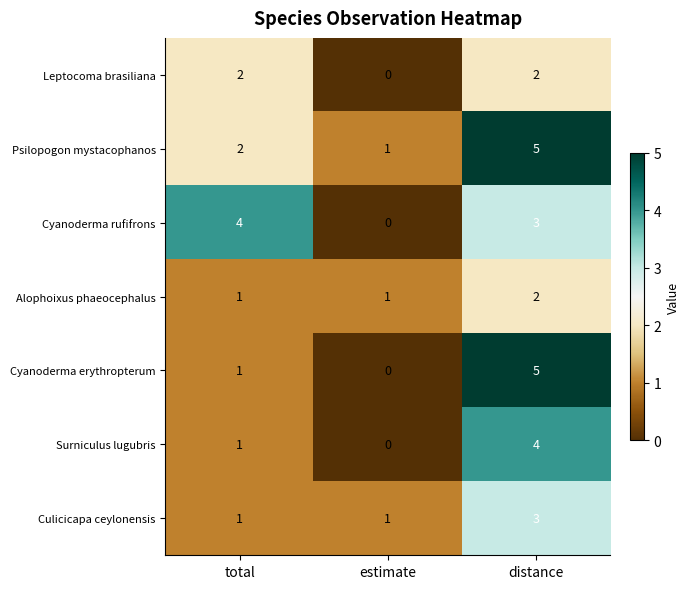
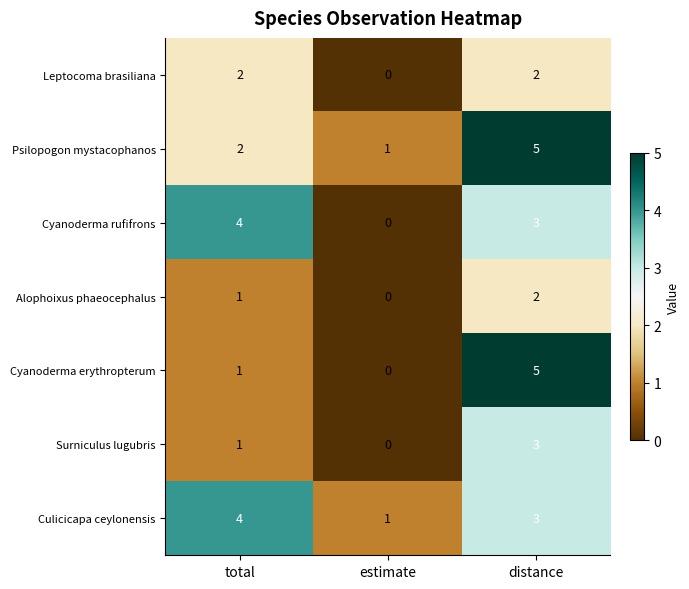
  {
    "Leptocoma brasiliana": {
      "total": 2,
      "estimate": 0,
      "distance": 2
    },
    "Psilopogon mystacophanos": {
      "total": 2,
      "estimate": 1,
      "distance": 5
    },
    "Cyanoderma rufifrons": {
      "total": 4,
      "estimate": 0,
      "distance": 3
    },
    "Alophoixus phaeocephalus": {
      "total": 1,
-     "estimate": 1,
+     "estimate": 0,
      "distance": 2
    },
    "Cyanoderma erythropterum": {
      "total": 1,
      "estimate": 0,
      "distance": 5
    },
    "Surniculus lugubris": {
      "total": 1,
      "estimate": 0,
-     "distance": 4
+     "distance": 3
    },
    "Culicicapa ceylonensis": {
-     "total": 1,
+     "total": 4,
      "estimate": 1,
      "distance": 3
    }
  }
